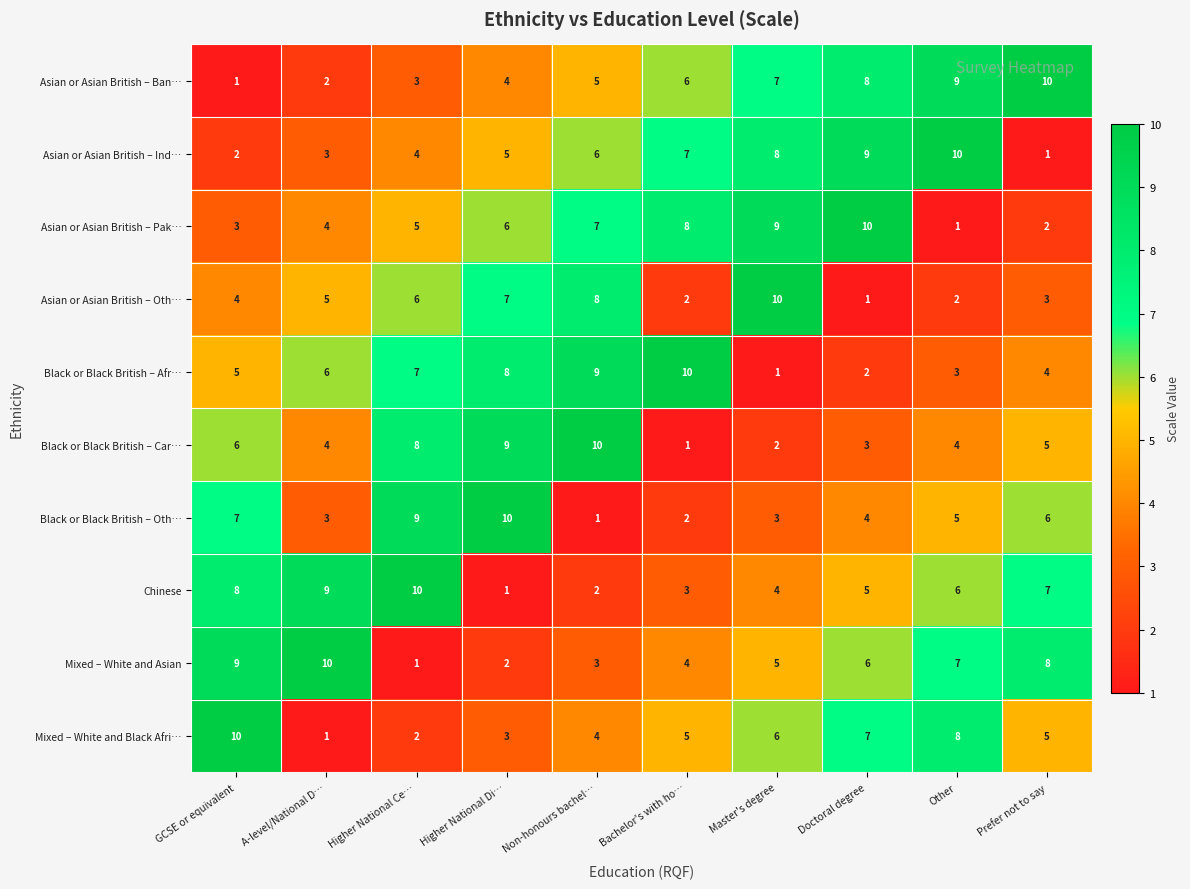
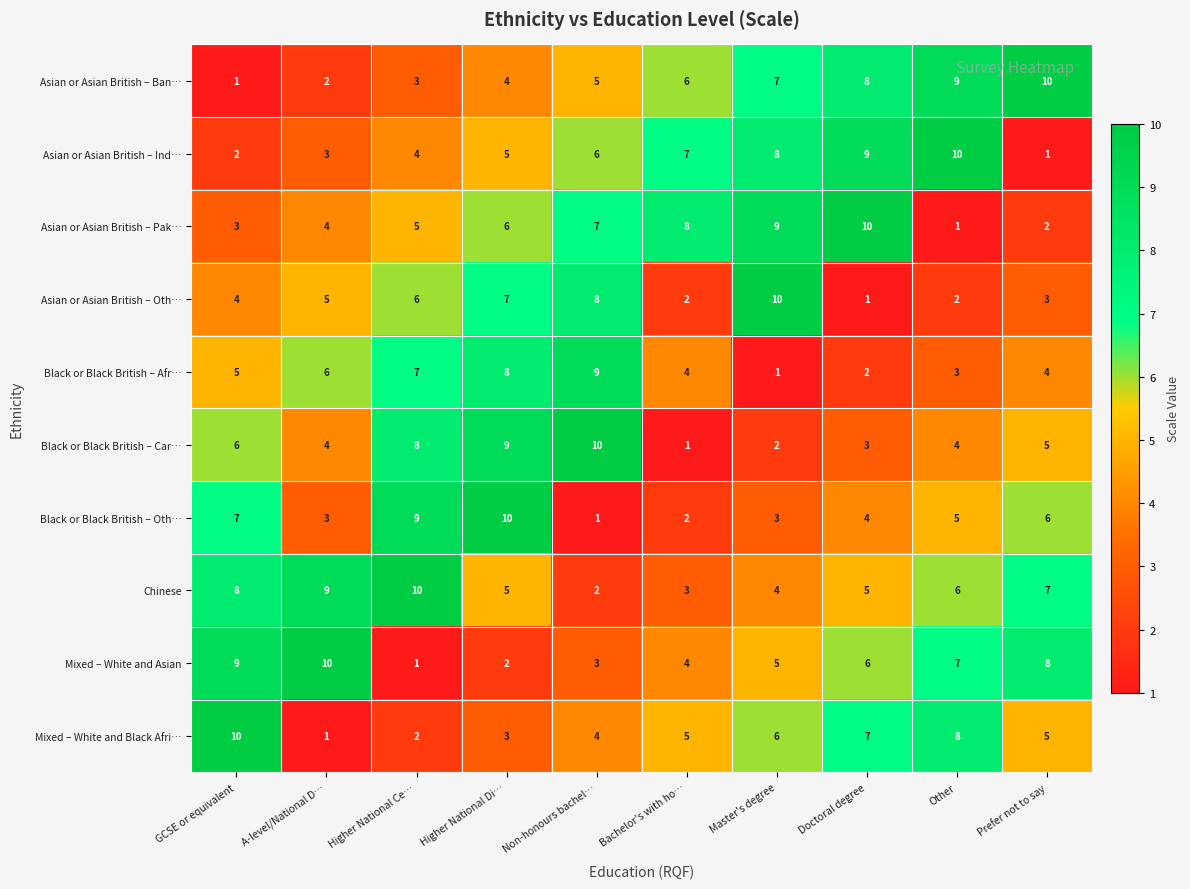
  {
    "Asian or Asian British – Ban…": {
      "GCSE or equivalent": 1,
      "A-level/National D…": 2,
      "Higher National Ce…": 3,
      "Higher National Di…": 4,
      "Non-honours bachel…": 5,
      "Bachelor's with ho…": 6,
      "Master's degree": 7,
      "Doctoral degree": 8,
      "Other": 9
    },
    "Asian or Asian British – Ind…": {
      "GCSE or equivalent": 2,
      "A-level/National D…": 3,
      "Higher National Ce…": 4,
      "Higher National Di…": 5,
      "Non-honours bachel…": 6,
      "Bachelor's with ho…": 7,
      "Master's degree": 8,
      "Doctoral degree": 9,
      "Other": 10,
      "Prefer not to say": 1
    },
    "Asian or Asian British – Pak…": {
      "GCSE or equivalent": 3,
      "A-level/National D…": 4,
      "Higher National Ce…": 5,
      "Higher National Di…": 6,
      "Non-honours bachel…": 7,
      "Bachelor's with ho…": 8,
      "Master's degree": 9,
      "Doctoral degree": 10,
      "Other": 1,
      "Prefer not to say": 2
    },
    "Asian or Asian British – Oth…": {
      "GCSE or equivalent": 4,
      "A-level/National D…": 5,
      "Higher National Ce…": 6,
      "Higher National Di…": 7,
      "Non-honours bachel…": 8,
      "Bachelor's with ho…": 2,
      "Master's degree": 10,
      "Doctoral degree": 1,
      "Other": 2,
      "Prefer not to say": 3
    },
    "Black or Black British – Afr…": {
      "GCSE or equivalent": 5,
      "A-level/National D…": 6,
      "Higher National Ce…": 7,
      "Higher National Di…": 8,
      "Non-honours bachel…": 9,
-     "Bachelor's with ho…": 10,
+     "Bachelor's with ho…": 4,
      "Master's degree": 1,
      "Doctoral degree": 2,
      "Other": 3,
      "Prefer not to say": 4
    },
    "Black or Black British – Car…": {
      "GCSE or equivalent": 6,
      "A-level/National D…": 4,
      "Higher National Ce…": 8,
      "Higher National Di…": 9,
      "Non-honours bachel…": 10,
      "Bachelor's with ho…": 1,
      "Master's degree": 2,
      "Doctoral degree": 3,
      "Other": 4,
      "Prefer not to say": 5
    },
    "Black or Black British – Oth…": {
      "GCSE or equivalent": 7,
      "A-level/National D…": 3,
      "Higher National Ce…": 9,
      "Higher National Di…": 10,
      "Non-honours bachel…": 1,
      "Bachelor's with ho…": 2,
      "Master's degree": 3,
      "Doctoral degree": 4,
      "Other": 5,
      "Prefer not to say": 6
    },
    "Chinese": {
      "GCSE or equivalent": 8,
      "A-level/National D…": 9,
      "Higher National Ce…": 10,
-     "Higher National Di…": 1,
+     "Higher National Di…": 5,
      "Non-honours bachel…": 2,
      "Bachelor's with ho…": 3,
      "Master's degree": 4,
      "Doctoral degree": 5,
      "Other": 6,
      "Prefer not to say": 7
    },
    "Mixed – White and Asian": {
      "GCSE or equivalent": 9,
      "A-level/National D…": 10,
      "Higher National Ce…": 1,
      "Higher National Di…": 2,
      "Non-honours bachel…": 3,
      "Bachelor's with ho…": 4,
      "Master's degree": 5,
      "Doctoral degree": 6,
      "Other": 7,
      "Prefer not to say": 8
    },
    "Mixed – White and Black Afri…": {
      "GCSE or equivalent": 10,
      "A-level/National D…": 1,
      "Higher National Ce…": 2,
      "Higher National Di…": 3,
      "Non-honours bachel…": 4,
      "Bachelor's with ho…": 5,
      "Master's degree": 6,
      "Doctoral degree": 7,
      "Other": 8,
      "Prefer not to say": 5
    }
  }
